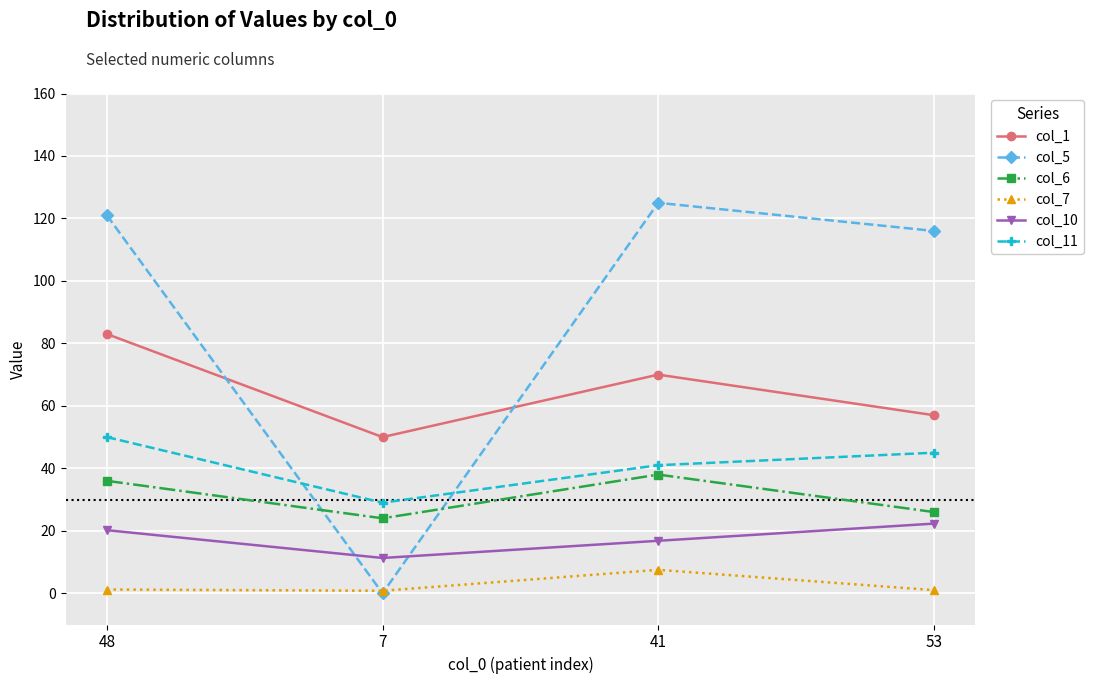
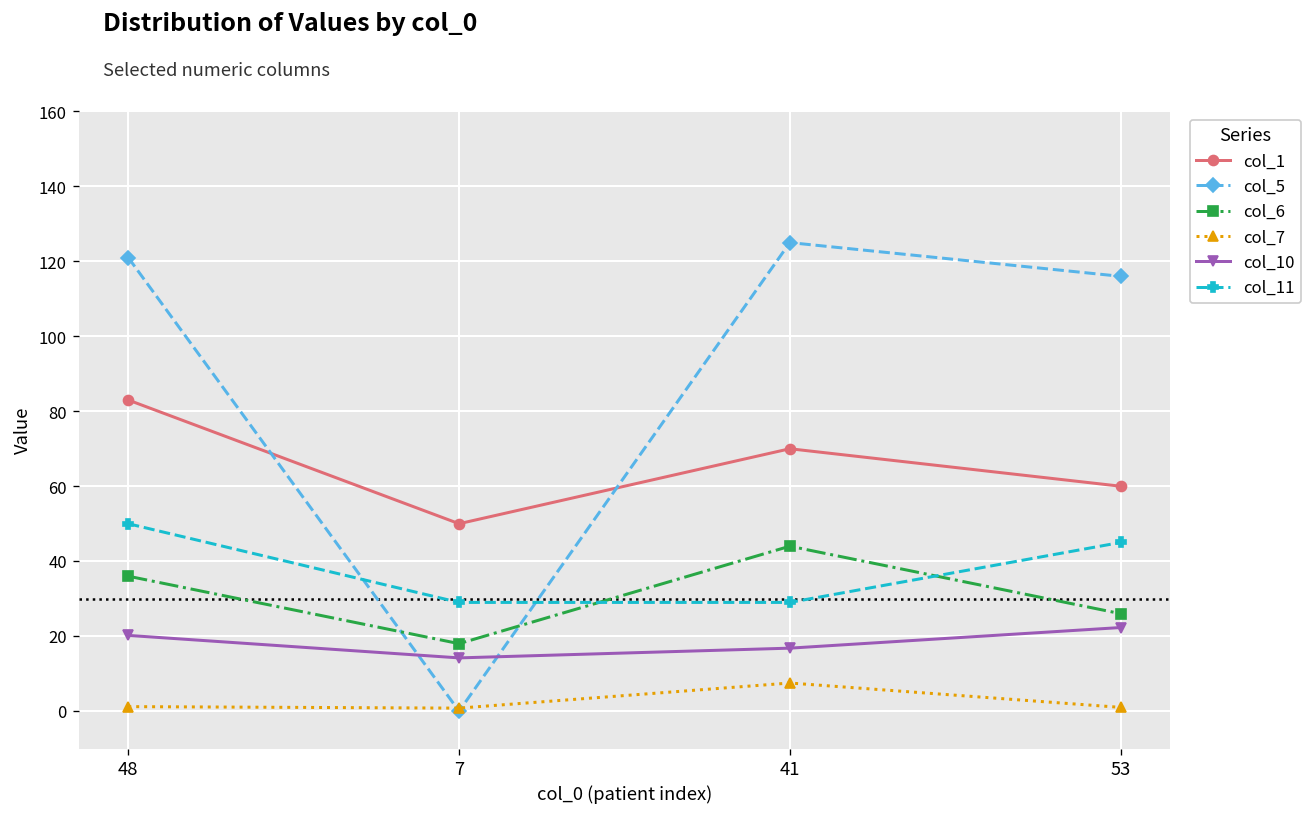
  {
    "col_1": {
      "48": 83,
      "7": 50,
      "41": 70,
-     "53": 57
+     "53": 60
    },
    "col_5": {
      "48": 121,
      "41": 125,
      "53": 116
    },
    "col_6": {
      "48": 36,
-     "7": 24,
-     "41": 38,
+     "7": 18,
+     "41": 44,
      "53": 26
    },
    "col_7": {
      "48": 1,
      "41": 8,
      "53": 1
    },
    "col_10": {
      "48": 20,
-     "7": 11,
+     "7": 14,
      "41": 17,
      "53": 22
    },
    "col_11": {
      "48": 50,
      "7": 29,
-     "41": 41,
+     "41": 29,
      "53": 45
    }
  }
